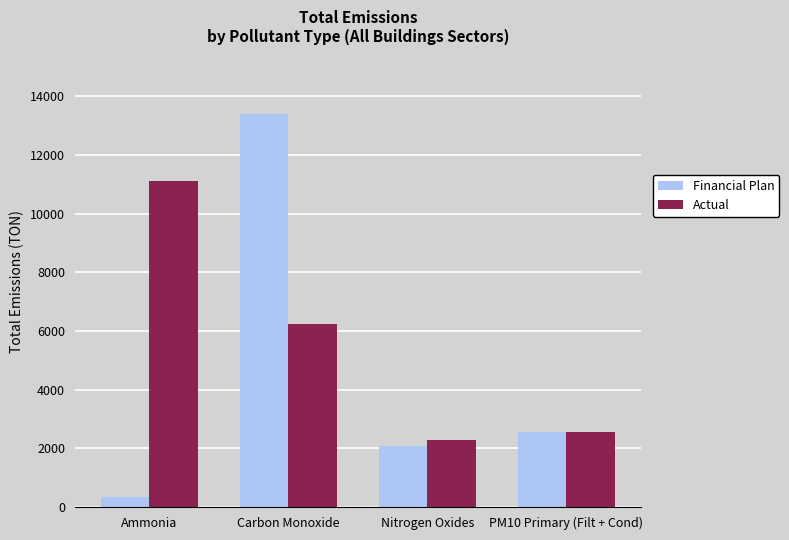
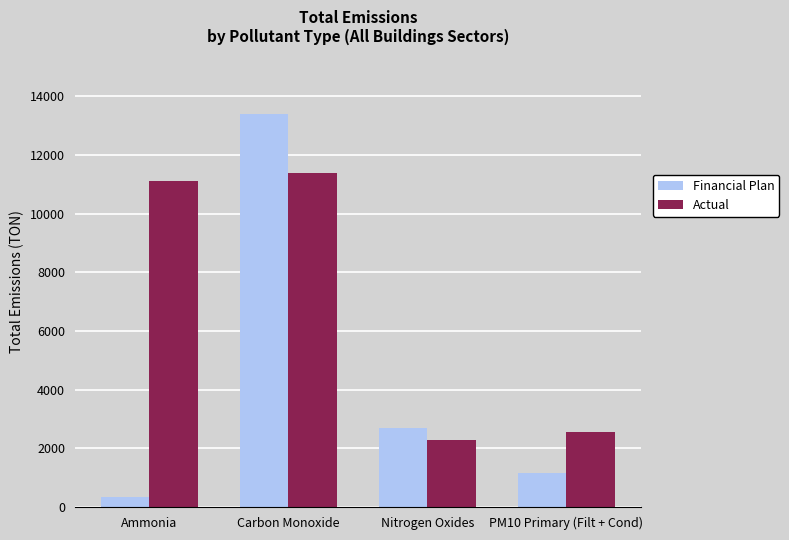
  {
    "Financial Plan": {
      "Ammonia": 300,
      "Carbon Monoxide": 13400,
-     "Nitrogen Oxides": 2100,
-     "PM10 Primary (Filt + Cond)": 2600
+     "Nitrogen Oxides": 2700,
+     "PM10 Primary (Filt + Cond)": 1100
    },
    "Actual": {
      "Ammonia": 11100,
-     "Carbon Monoxide": 6200,
+     "Carbon Monoxide": 11400,
      "Nitrogen Oxides": 2300,
      "PM10 Primary (Filt + Cond)": 2600
    }
  }
